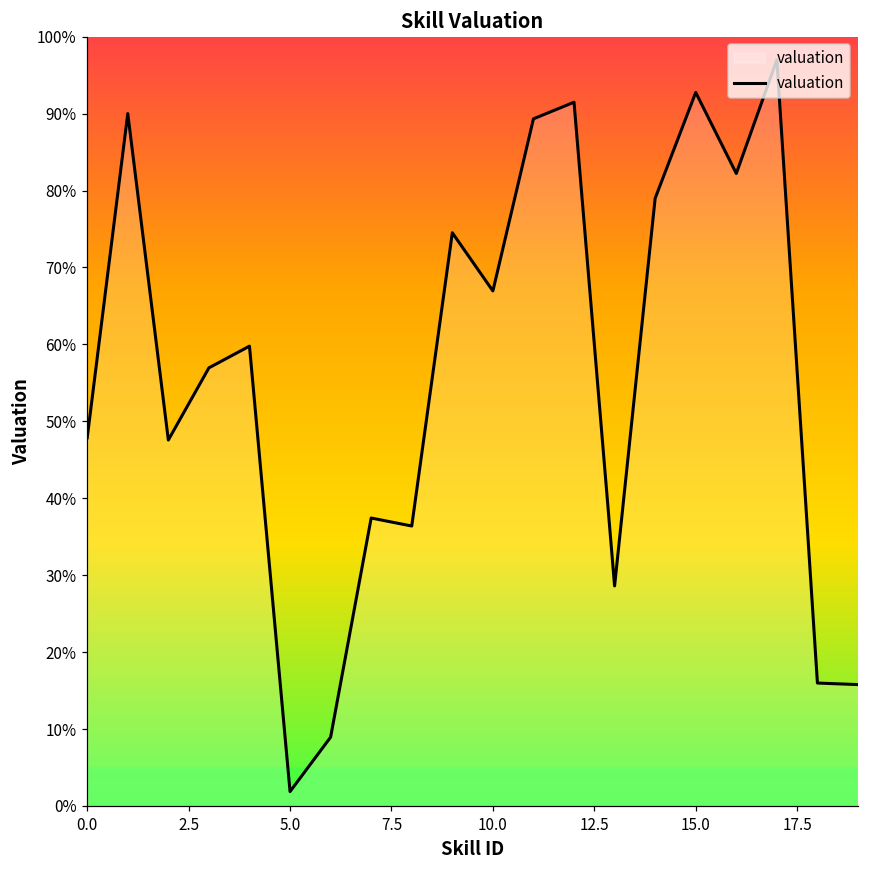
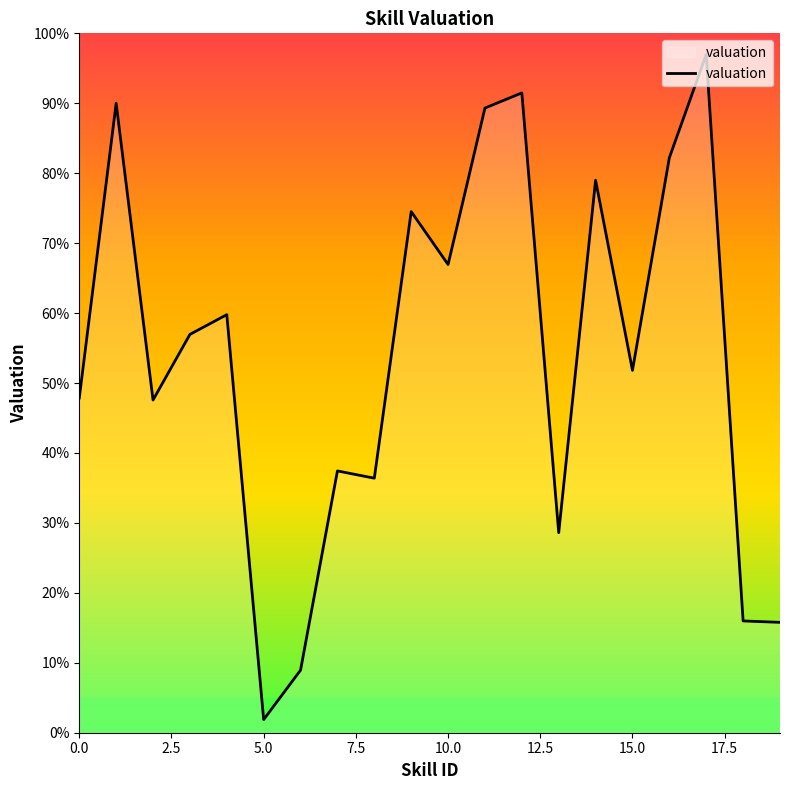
  {
    "0.0": "48%",
    "10.0": "67%",
-   "15.0": "93%"
+   "15.0": "52%"
  }
